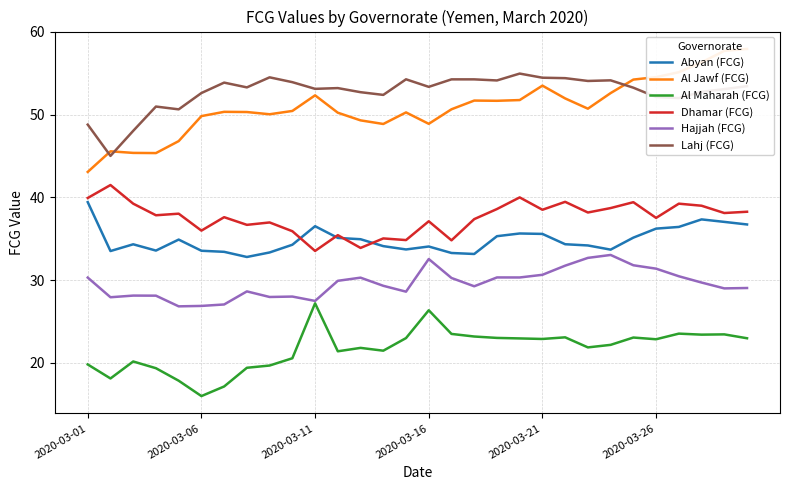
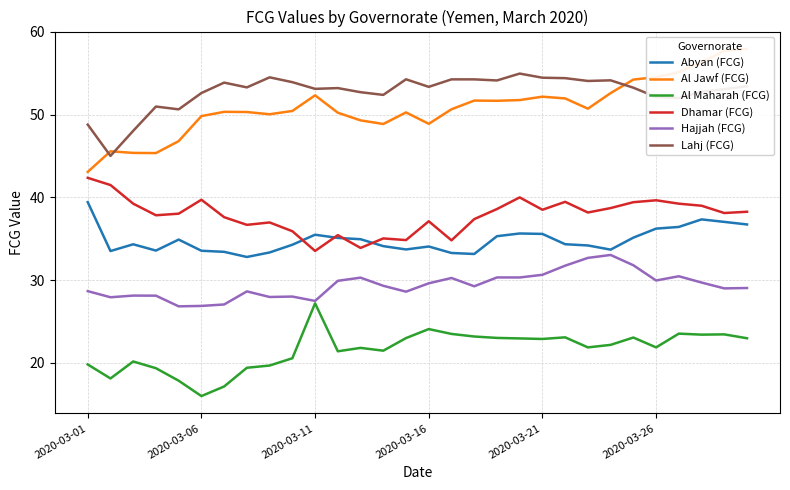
  {
    "Abyan (FCG)": {
      "2020-03-01": 39,
      "2020-03-06": 34,
-     "2020-03-11": 37,
+     "2020-03-11": 35,
      "2020-03-16": 34,
      "2020-03-21": 36,
      "2020-03-26": 36
    },
    "Al Jawf (FCG)": {
      "2020-03-01": 43,
      "2020-03-06": 50,
      "2020-03-11": 52,
      "2020-03-16": 49,
-     "2020-03-21": 54
+     "2020-03-21": 52
    },
    "Al Maharah (FCG)": {
      "2020-03-01": 20,
      "2020-03-06": 16,
-     "2020-03-16": 26,
+     "2020-03-16": 24,
      "2020-03-21": 23,
-     "2020-03-26": 23
+     "2020-03-26": 22
    },
    "Dhamar (FCG)": {
-     "2020-03-01": 40,
-     "2020-03-06": 36,
+     "2020-03-01": 42,
+     "2020-03-06": 40,
      "2020-03-11": 34,
      "2020-03-16": 37,
      "2020-03-21": 38,
-     "2020-03-26": 38
+     "2020-03-26": 40
    },
    "Hajjah (FCG)": {
-     "2020-03-01": 30,
+     "2020-03-01": 29,
      "2020-03-06": 27,
-     "2020-03-16": 33,
+     "2020-03-16": 30,
      "2020-03-21": 31,
-     "2020-03-26": 31
+     "2020-03-26": 30
    },
    "Lahj (FCG)": {
      "2020-03-01": 49,
      "2020-03-06": 53,
      "2020-03-11": 53,
      "2020-03-16": 53,
      "2020-03-21": 54
    }
  }
